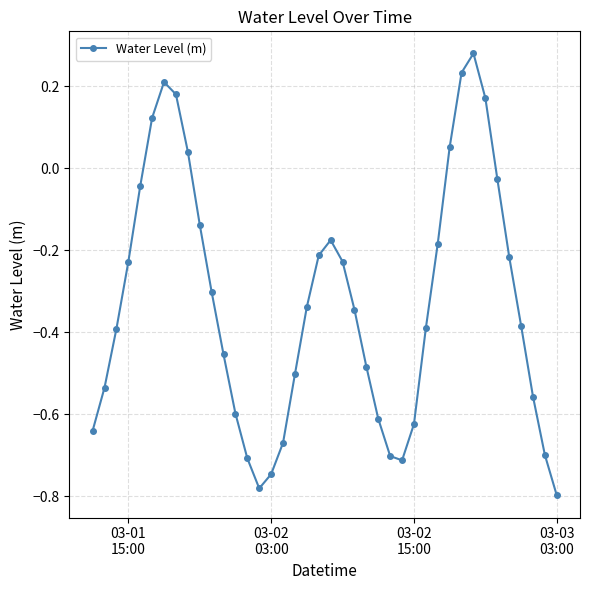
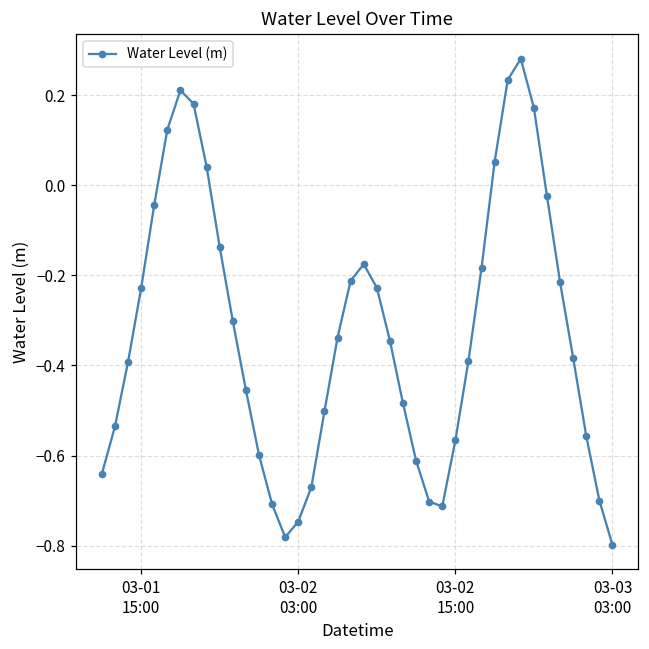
  {
    "03-01 15:00": -0.23,
    "03-02 03:00": -0.75,
-   "03-02 15:00": -0.62,
+   "03-02 15:00": -0.57,
    "03-03 03:00": -0.80
  }
